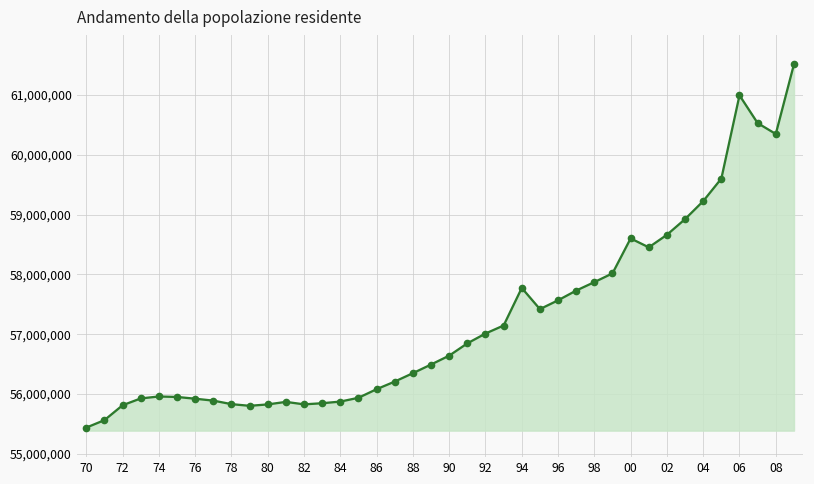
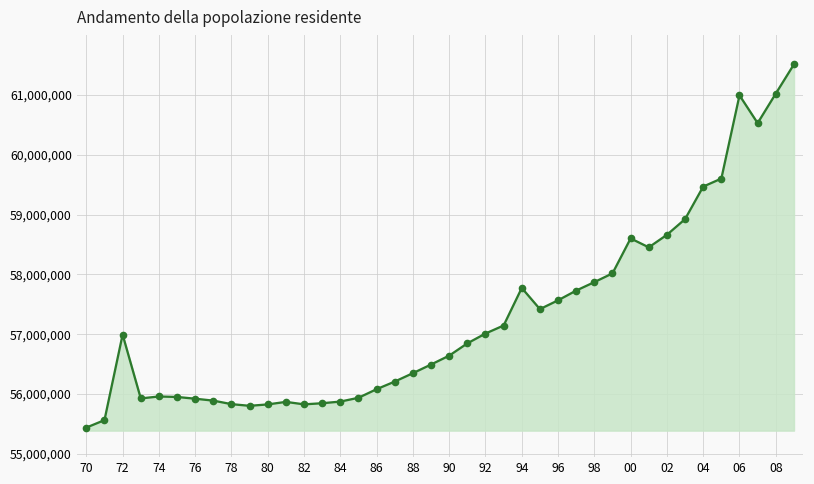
  {
    "70": "55,400,000",
-   "72": "55,800,000",
+   "72": "57,000,000",
    "74": "56,000,000",
    "76": "55,900,000",
    "78": "55,800,000",
    "80": "55,800,000",
    "82": "55,800,000",
    "84": "55,900,000",
    "86": "56,100,000",
    "88": "56,300,000",
    "90": "56,600,000",
    "92": "57,000,000",
    "94": "57,800,000",
    "96": "57,600,000",
    "98": "57,900,000",
    "00": "58,600,000",
    "02": "58,700,000",
-   "04": "59,200,000",
+   "04": "59,500,000",
    "06": "61,000,000",
-   "08": "60,300,000"
+   "08": "61,000,000"
  }
